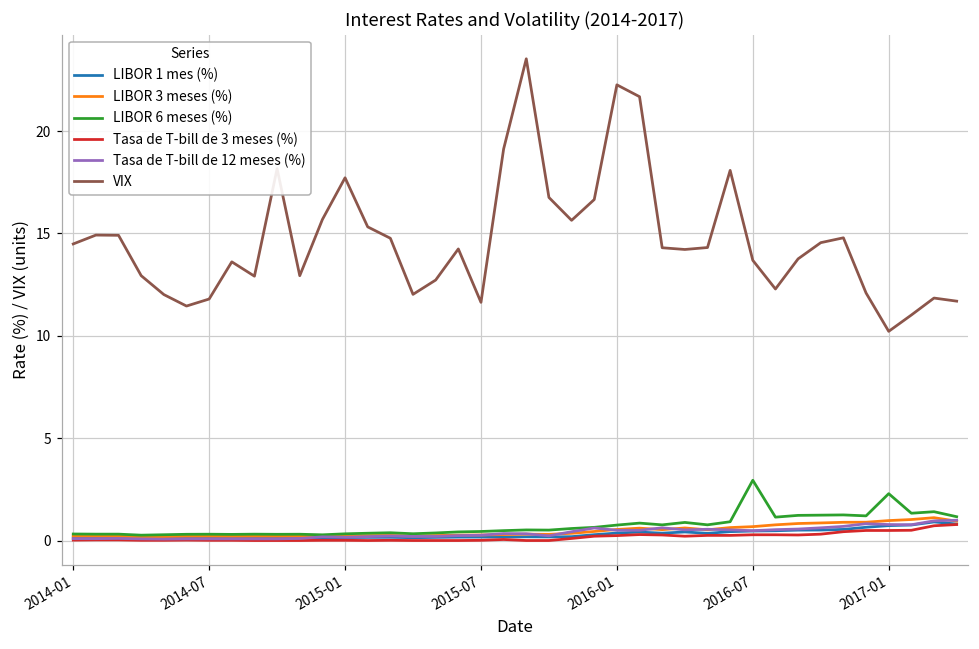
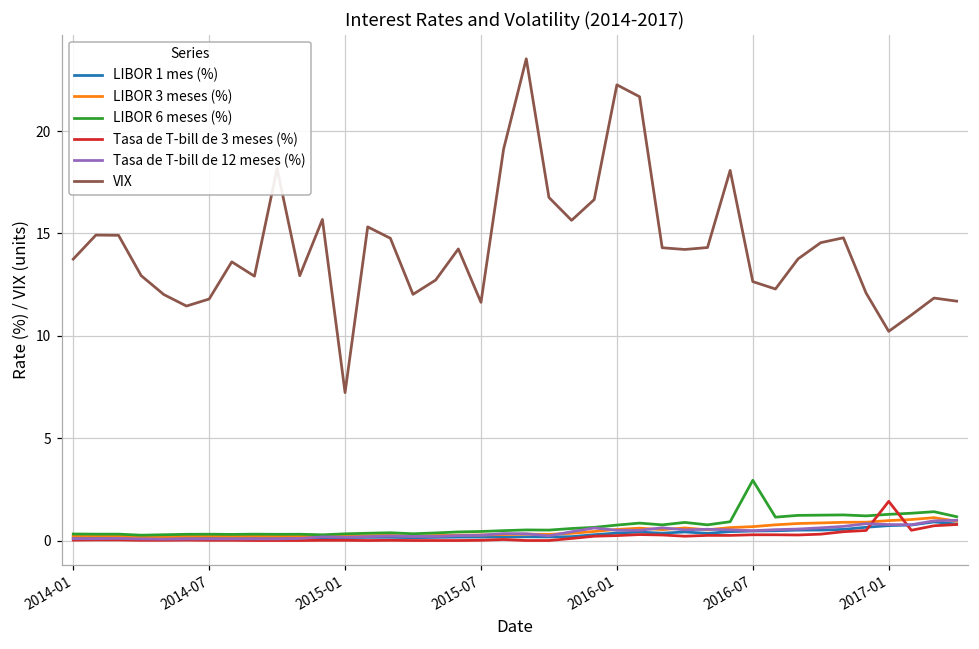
  {
    "LIBOR 3 meses (%)": {
      "2016-07": 0.7,
      "2017-01": 1.0
    },
    "LIBOR 6 meses (%)": {
      "2015-07": 0.5,
      "2016-01": 0.8,
      "2016-07": 3.0,
-     "2017-01": 2.3
+     "2017-01": 1.3
    },
    "Tasa de T-bill de 3 meses (%)": {
      "2015-07": 0.0,
      "2016-07": 0.3,
-     "2017-01": 0.5
+     "2017-01": 1.9
    },
    "VIX": {
-     "2014-01": 14.5,
+     "2014-01": 13.8,
      "2014-07": 11.8,
-     "2015-01": 17.7,
+     "2015-01": 7.2,
      "2015-07": 11.6,
      "2016-01": 22.3,
-     "2016-07": 13.7,
+     "2016-07": 12.7,
      "2017-01": 10.2
    }
  }
